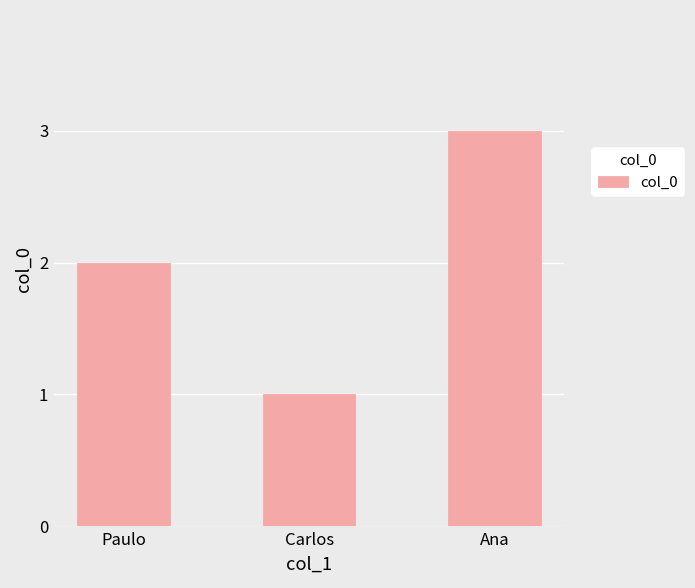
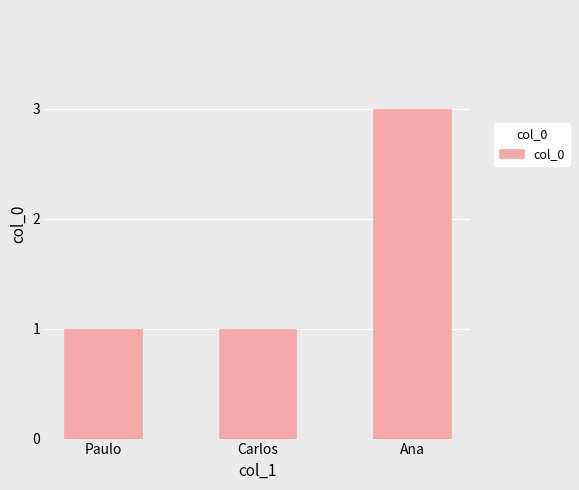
  {
-   "Paulo": 2,
+   "Paulo": 1,
    "Carlos": 1,
    "Ana": 3
  }
